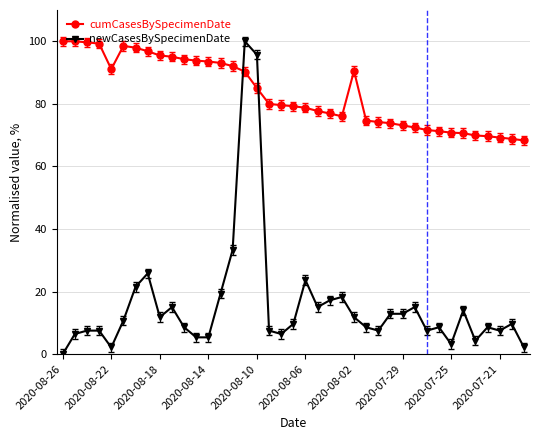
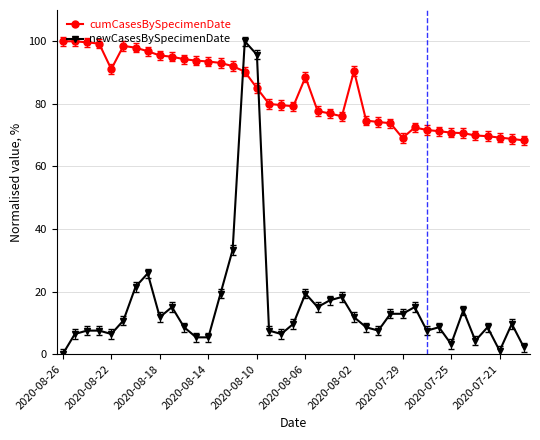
  {
    "cumCasesBySpecimenDate": {
      "2020-08-26": 100,
      "2020-08-22": 91,
      "2020-08-18": 95,
      "2020-08-14": 94,
      "2020-08-10": 85,
-     "2020-08-06": 79,
+     "2020-08-06": 89,
      "2020-08-02": 91,
-     "2020-07-29": 73,
+     "2020-07-29": 69,
      "2020-07-25": 71,
      "2020-07-21": 69
    },
    "newCasesBySpecimenDate": {
      "2020-08-26": 0,
-     "2020-08-22": 2,
+     "2020-08-22": 6,
      "2020-08-18": 12,
      "2020-08-14": 5,
      "2020-08-10": 96,
-     "2020-08-06": 24,
+     "2020-08-06": 19,
      "2020-08-02": 12,
      "2020-07-29": 13,
      "2020-07-25": 3,
-     "2020-07-21": 8
+     "2020-07-21": 1
    }
  }
